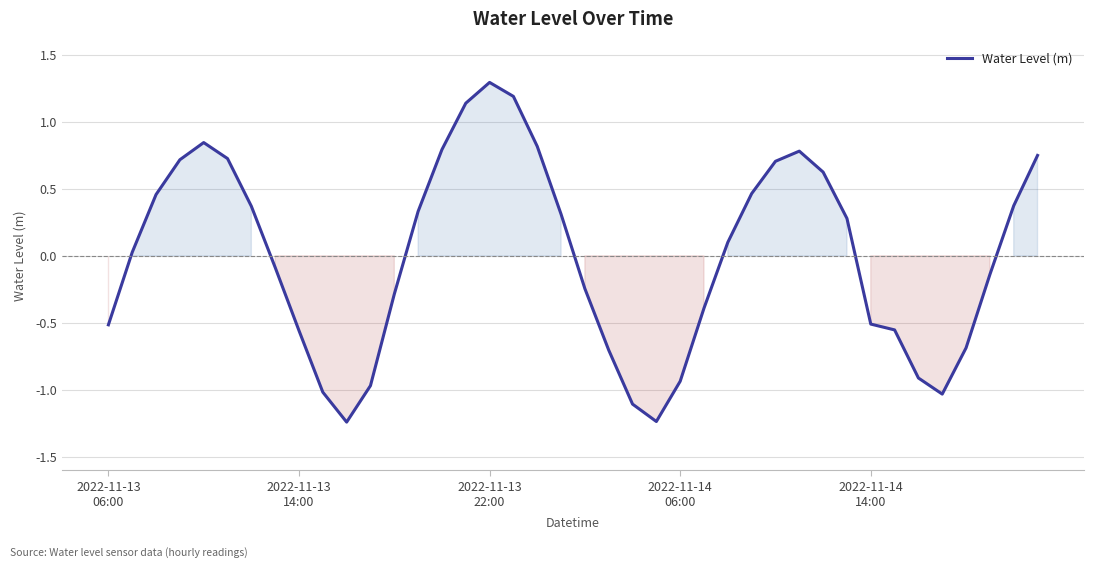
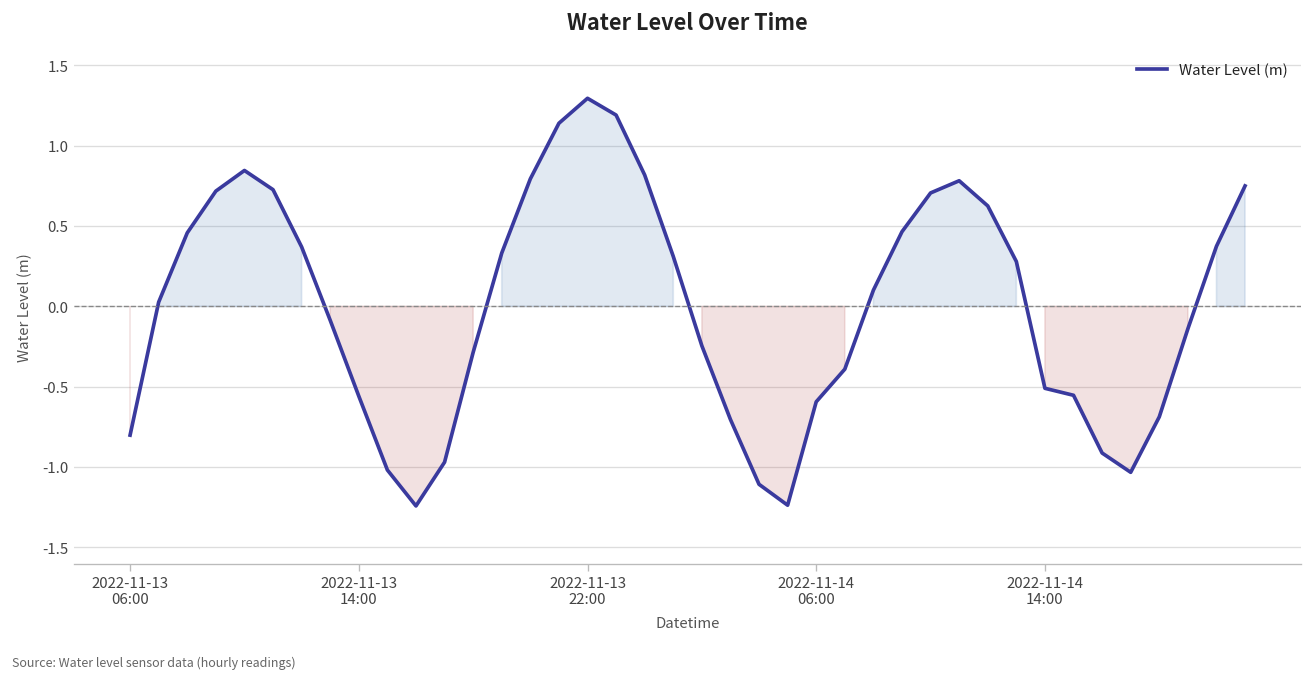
  {
-   "2022-11-13 06:00": -0.51,
+   "2022-11-13 06:00": -0.80,
    "2022-11-13 14:00": -0.56,
    "2022-11-13 22:00": 1.29,
-   "2022-11-14 06:00": -0.94,
+   "2022-11-14 06:00": -0.59,
    "2022-11-14 14:00": -0.51
  }
